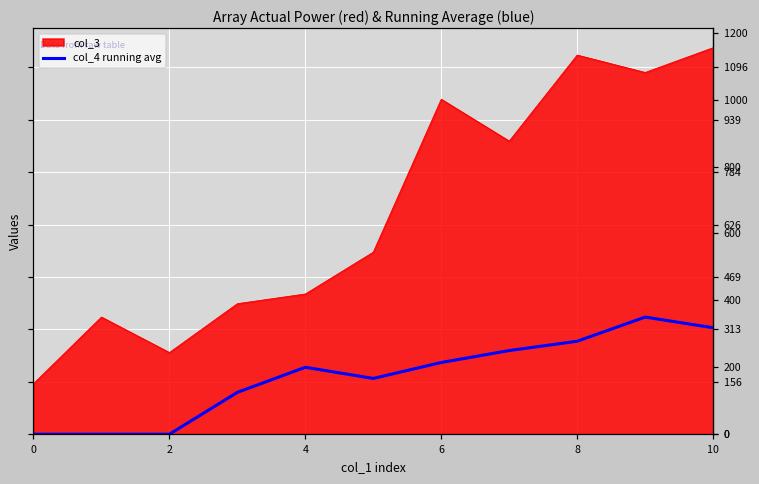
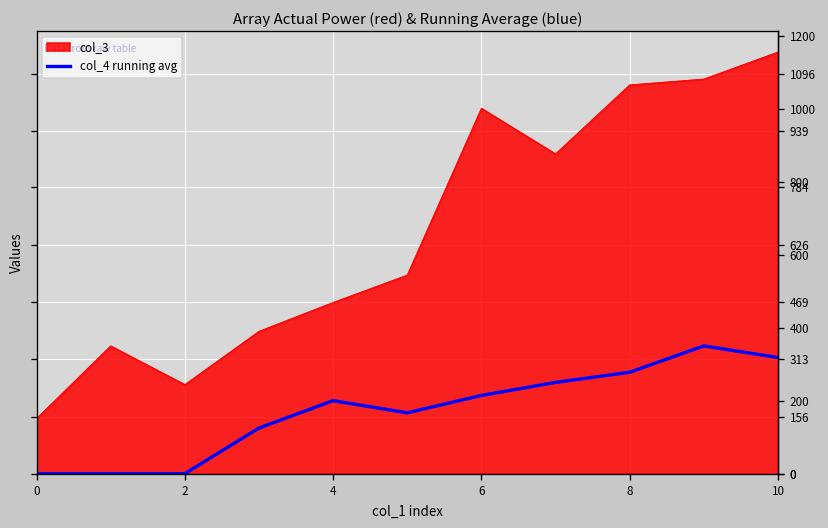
  {
    "col_3": {
      "0": 150,
      "2": 240,
-     "4": 420,
+     "4": 470,
      "6": 1000,
-     "8": 1130,
+     "8": 1070,
      "10": 1160
    },
    "col_4 running avg": {
      "0": 0,
      "2": 0,
      "4": 200,
      "6": 210,
      "8": 280,
      "10": 320
    }
  }
